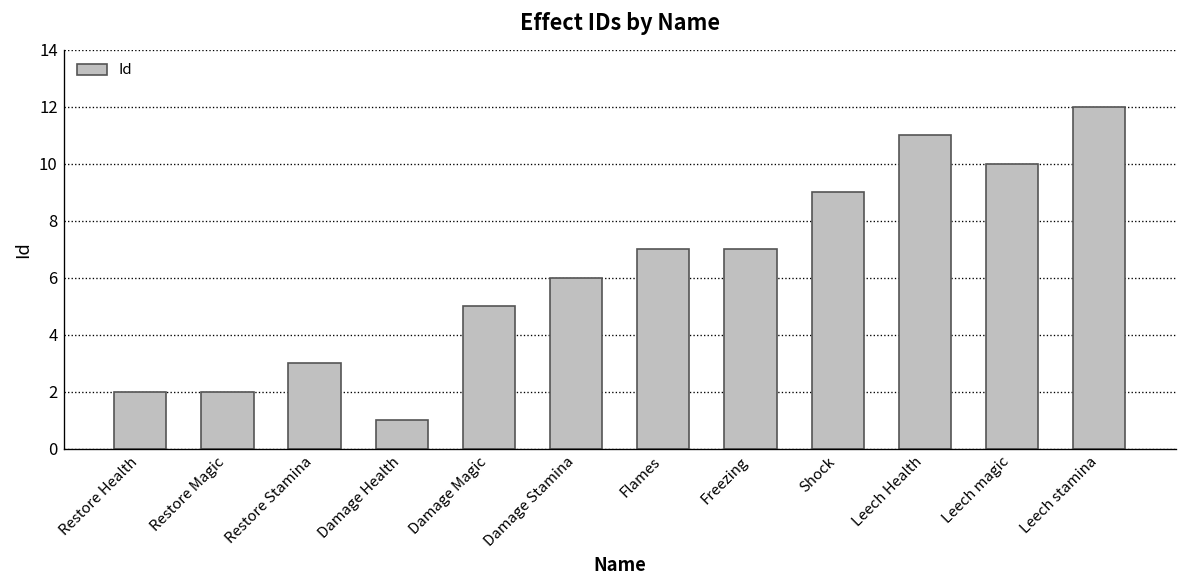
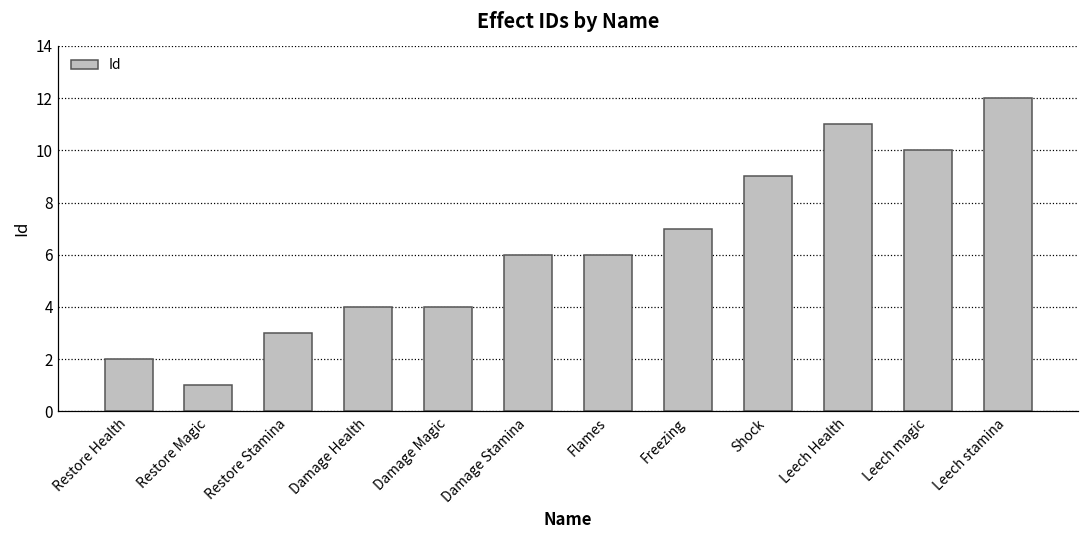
  {
    "Restore Health": 2,
-   "Restore Magic": 2,
+   "Restore Magic": 1,
    "Restore Stamina": 3,
-   "Damage Health": 1,
-   "Damage Magic": 5,
+   "Damage Health": 4,
+   "Damage Magic": 4,
    "Damage Stamina": 6,
-   "Flames": 7,
+   "Flames": 6,
    "Freezing": 7,
    "Shock": 9,
    "Leech Health": 11,
    "Leech magic": 10,
    "Leech stamina": 12
  }
